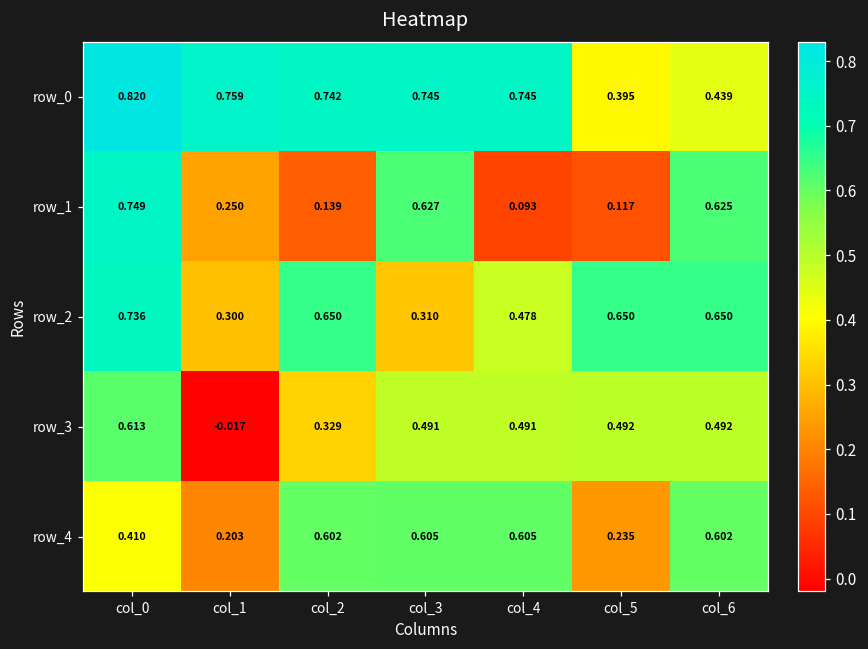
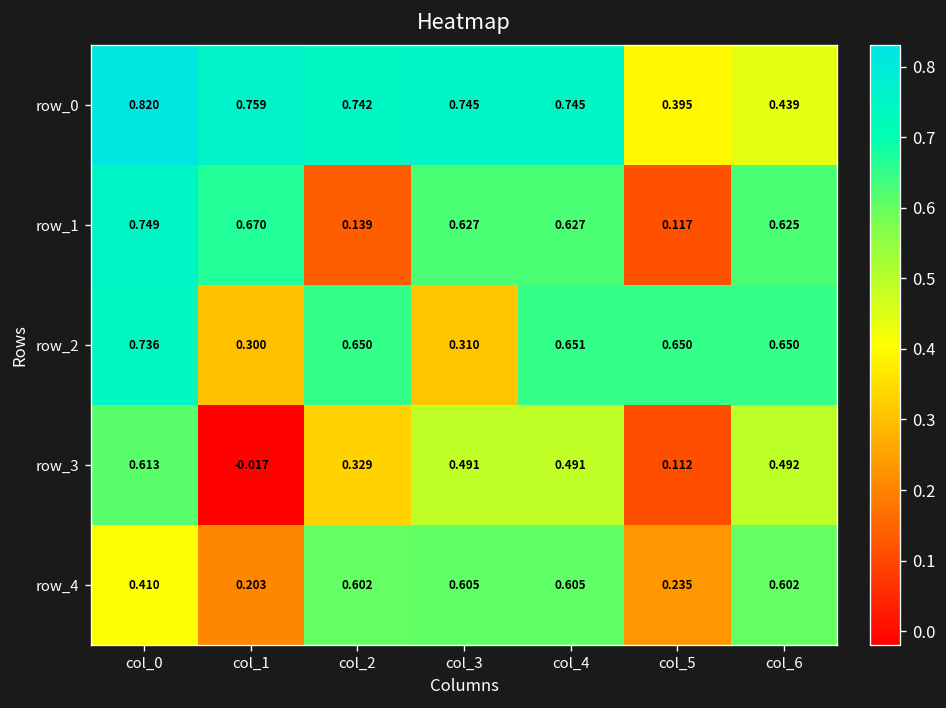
  {
    "row_0": {
      "col_0": 0.820,
      "col_1": 0.759,
      "col_2": 0.742,
      "col_3": 0.745,
      "col_4": 0.745,
      "col_5": 0.395,
      "col_6": 0.439
    },
    "row_1": {
      "col_0": 0.749,
-     "col_1": 0.250,
+     "col_1": 0.670,
      "col_2": 0.139,
      "col_3": 0.627,
-     "col_4": 0.093,
+     "col_4": 0.627,
      "col_5": 0.117,
      "col_6": 0.625
    },
    "row_2": {
      "col_0": 0.736,
      "col_1": 0.300,
      "col_2": 0.650,
      "col_3": 0.310,
-     "col_4": 0.478,
+     "col_4": 0.651,
      "col_5": 0.650,
      "col_6": 0.650
    },
    "row_3": {
      "col_0": 0.613,
      "col_1": -0.017,
      "col_2": 0.329,
      "col_3": 0.491,
      "col_4": 0.491,
-     "col_5": 0.492,
+     "col_5": 0.112,
      "col_6": 0.492
    },
    "row_4": {
      "col_0": 0.410,
      "col_1": 0.203,
      "col_2": 0.602,
      "col_3": 0.605,
      "col_4": 0.605,
      "col_5": 0.235,
      "col_6": 0.602
    }
  }
